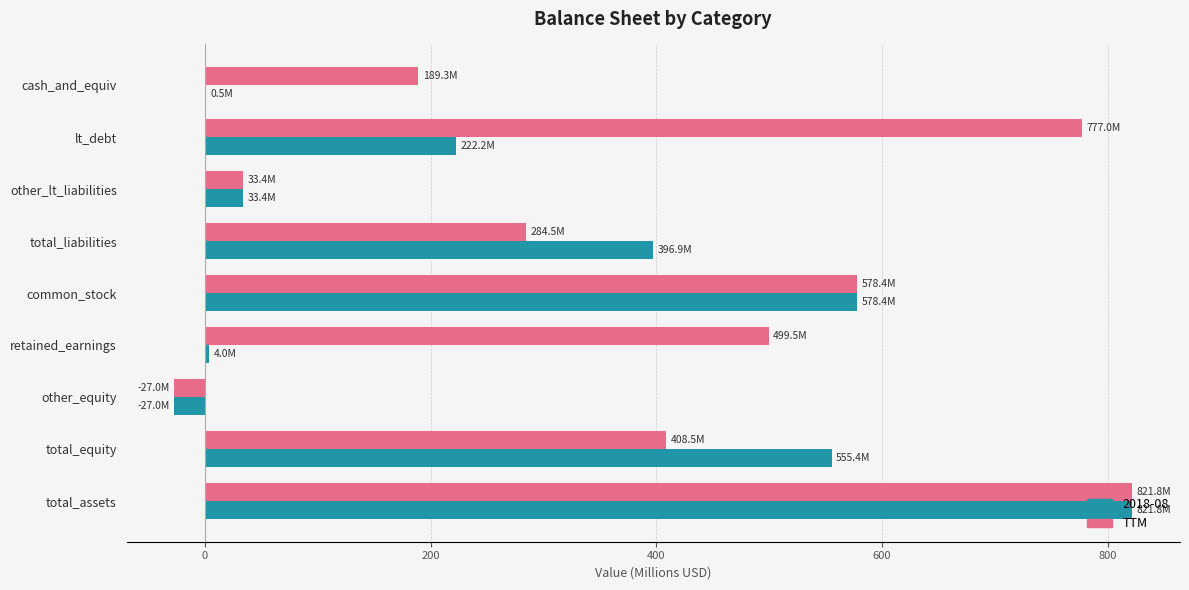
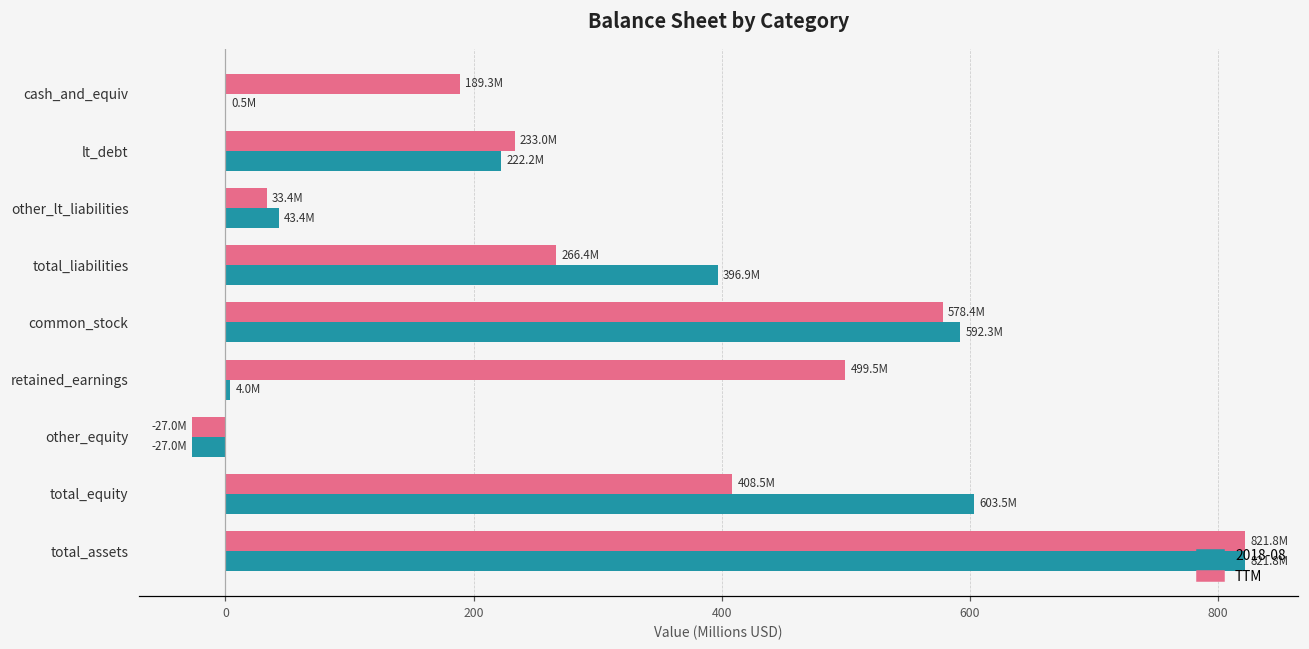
  {
    "2018-08": {
      "cash_and_equiv": "0.5M",
      "lt_debt": "222.2M",
-     "other_lt_liabilities": "33.4M",
+     "other_lt_liabilities": "43.4M",
      "total_liabilities": "396.9M",
-     "common_stock": "578.4M",
+     "common_stock": "592.3M",
      "retained_earnings": "4.0M",
      "other_equity": "-27.0M",
-     "total_equity": "555.4M",
+     "total_equity": "603.5M",
      "total_assets": "821.8M"
    },
    "TTM": {
      "cash_and_equiv": "189.3M",
-     "lt_debt": "777.0M",
+     "lt_debt": "233.0M",
      "other_lt_liabilities": "33.4M",
-     "total_liabilities": "284.5M",
+     "total_liabilities": "266.4M",
      "common_stock": "578.4M",
      "retained_earnings": "499.5M",
      "other_equity": "-27.0M",
      "total_equity": "408.5M",
      "total_assets": "821.8M"
    }
  }
